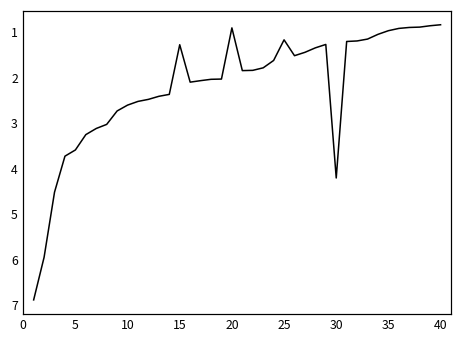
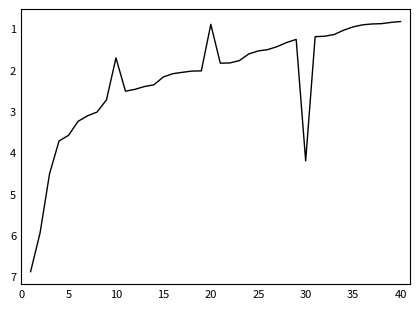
  {
    "5": 3.6,
-   "10": 2.6,
-   "15": 1.3,
+   "10": 1.7,
+   "15": 2.2,
    "20": 0.9,
-   "25": 1.2,
+   "25": 1.5,
    "30": 4.2,
    "35": 1.0,
    "40": 0.8
  }
